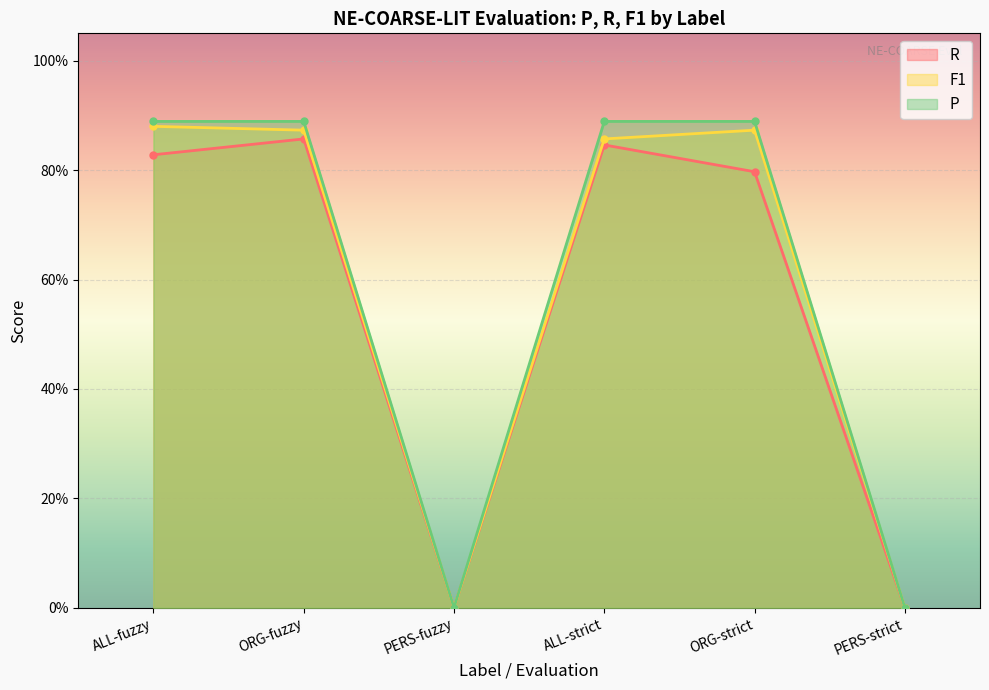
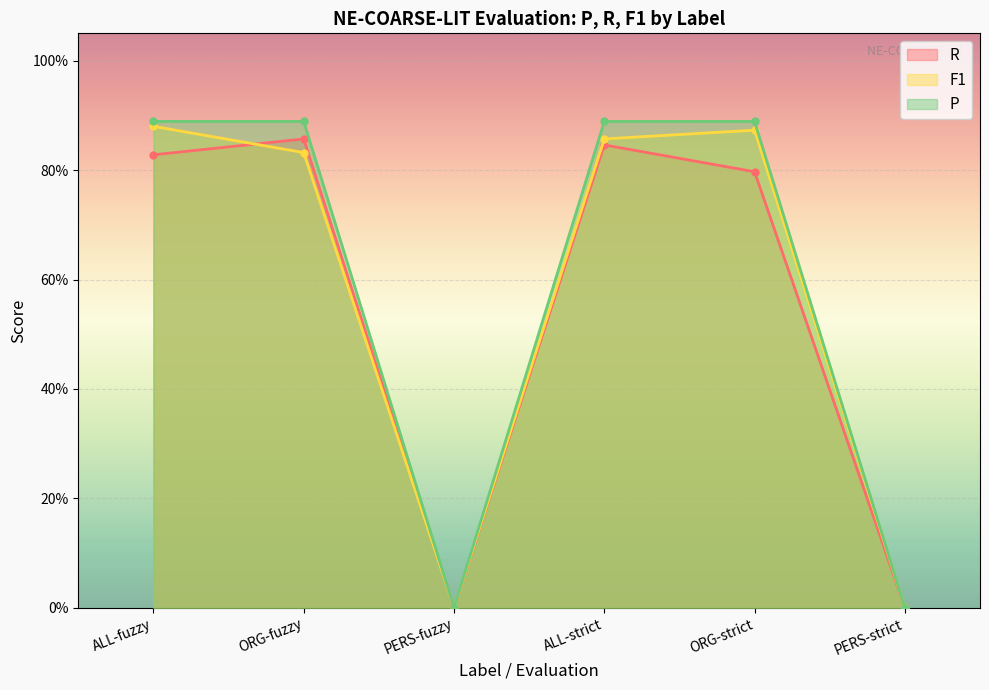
  {
    "R": {
      "ALL-fuzzy": "83%",
      "ORG-fuzzy": "86%",
      "ALL-strict": "85%",
      "ORG-strict": "80%"
    },
    "F1": {
      "ALL-fuzzy": "88%",
-     "ORG-fuzzy": "87%",
+     "ORG-fuzzy": "83%",
      "ALL-strict": "86%",
      "ORG-strict": "87%"
    },
    "P": {
      "ALL-fuzzy": "89%",
      "ORG-fuzzy": "89%",
      "ALL-strict": "89%",
      "ORG-strict": "89%"
    }
  }
